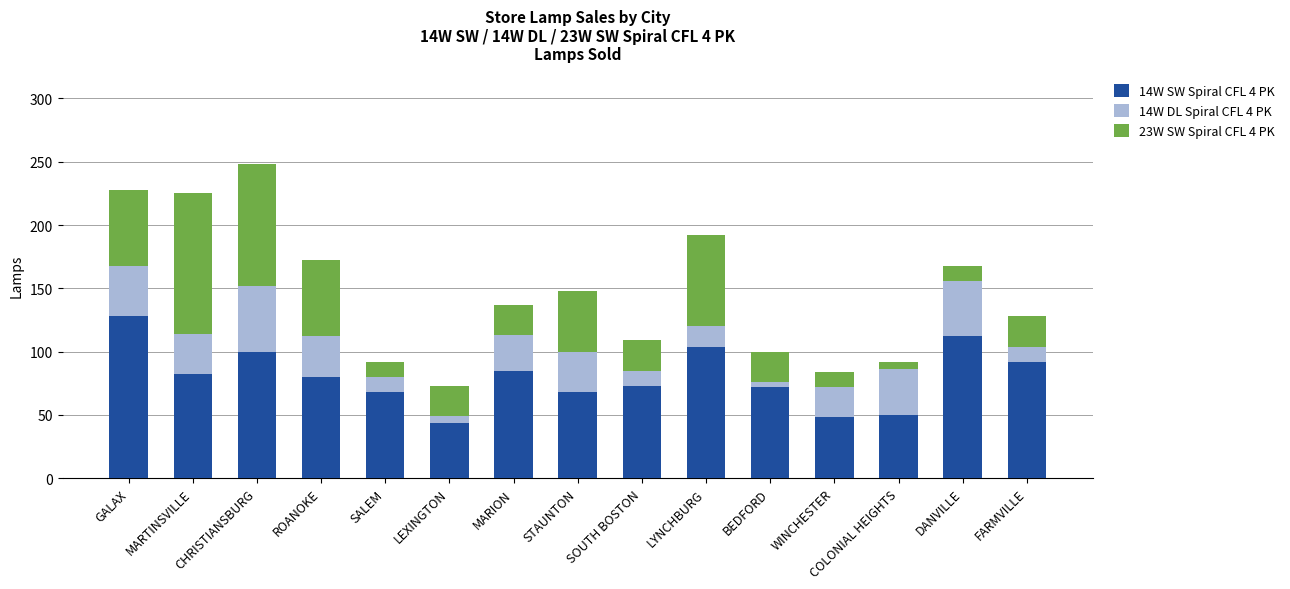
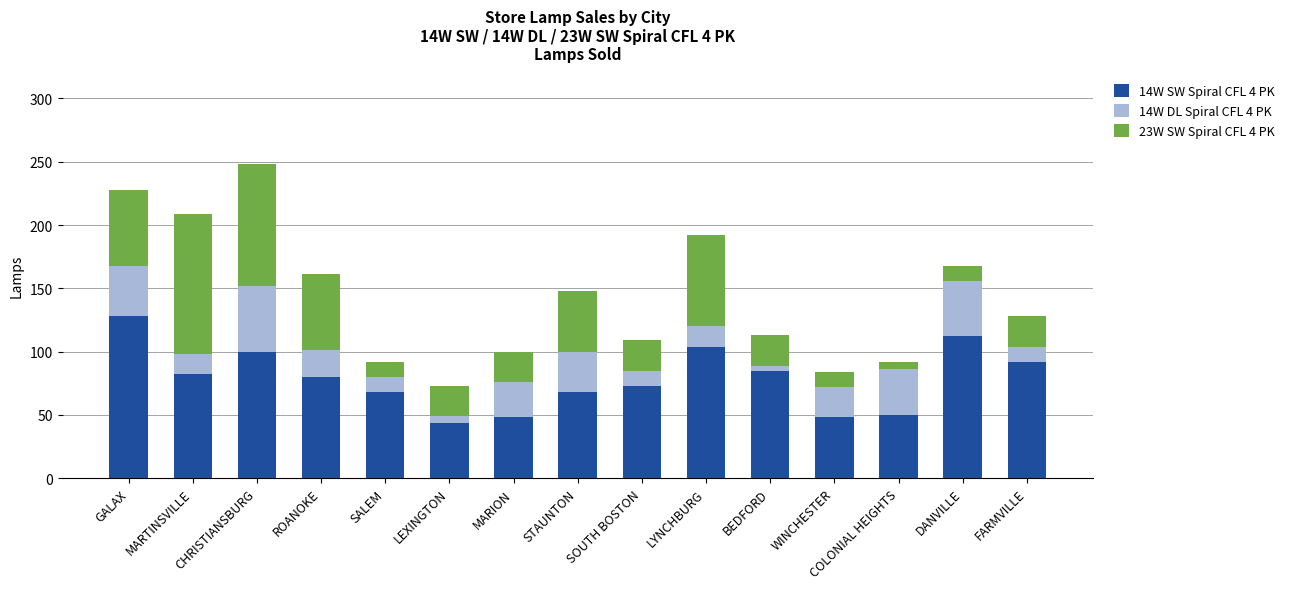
  {
    "14W SW Spiral CFL 4 PK": {
      "GALAX": 128,
      "MARTINSVILLE": 82,
      "CHRISTIANSBURG": 100,
      "ROANOKE": 80,
      "SALEM": 68,
      "LEXINGTON": 44,
-     "MARION": 85,
+     "MARION": 48,
      "STAUNTON": 68,
      "SOUTH BOSTON": 73,
      "LYNCHBURG": 104,
-     "BEDFORD": 72,
+     "BEDFORD": 85,
      "WINCHESTER": 48,
      "COLONIAL HEIGHTS": 50,
      "DANVILLE": 112,
      "FARMVILLE": 92
    },
    "14W DL Spiral CFL 4 PK": {
      "GALAX": 40,
-     "MARTINSVILLE": 32,
+     "MARTINSVILLE": 16,
      "CHRISTIANSBURG": 52,
-     "ROANOKE": 32,
+     "ROANOKE": 21,
      "SALEM": 12,
      "LEXINGTON": 5,
      "MARION": 28,
      "STAUNTON": 32,
      "SOUTH BOSTON": 12,
      "LYNCHBURG": 16,
      "BEDFORD": 4,
      "WINCHESTER": 24,
      "COLONIAL HEIGHTS": 36,
      "DANVILLE": 44,
      "FARMVILLE": 12
    },
    "23W SW Spiral CFL 4 PK": {
      "GALAX": 60,
      "MARTINSVILLE": 111,
      "CHRISTIANSBURG": 96,
      "ROANOKE": 60,
      "SALEM": 12,
      "LEXINGTON": 24,
      "MARION": 24,
      "STAUNTON": 48,
      "SOUTH BOSTON": 24,
      "LYNCHBURG": 72,
      "BEDFORD": 24,
      "WINCHESTER": 12,
      "COLONIAL HEIGHTS": 6,
      "DANVILLE": 12,
      "FARMVILLE": 24
    }
  }
